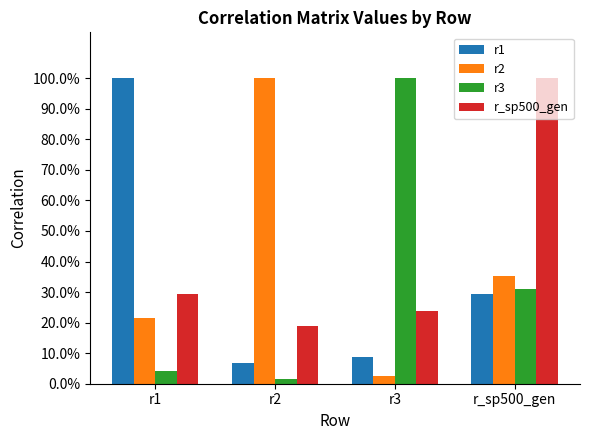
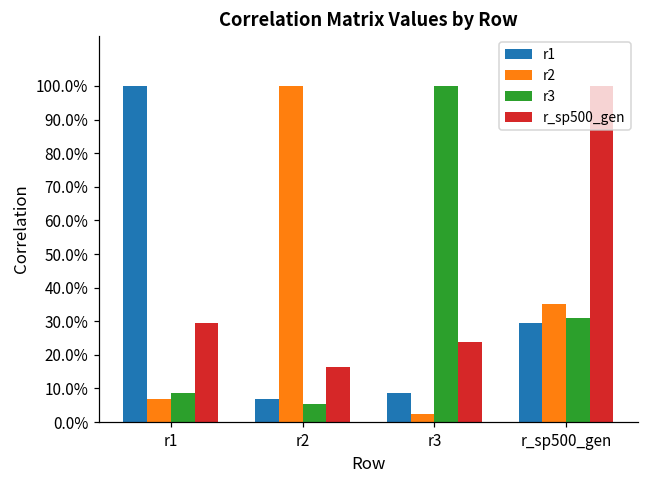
  {
    "r1": {
      "r1": "100%",
      "r2": "7%",
      "r3": "9%",
      "r_sp500_gen": "29%"
    },
    "r2": {
-     "r1": "21%",
+     "r1": "7%",
      "r2": "100%",
      "r3": "3%",
      "r_sp500_gen": "35%"
    },
    "r3": {
-     "r1": "4%",
-     "r2": "2%",
+     "r1": "9%",
+     "r2": "5%",
      "r3": "100%",
      "r_sp500_gen": "31%"
    },
    "r_sp500_gen": {
      "r1": "29%",
-     "r2": "19%",
+     "r2": "16%",
      "r3": "24%"
    }
  }
